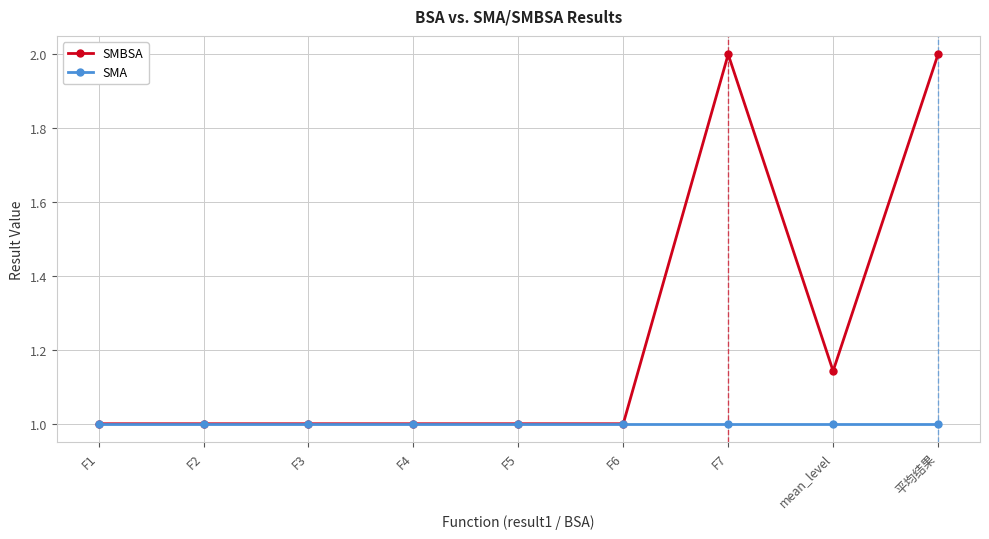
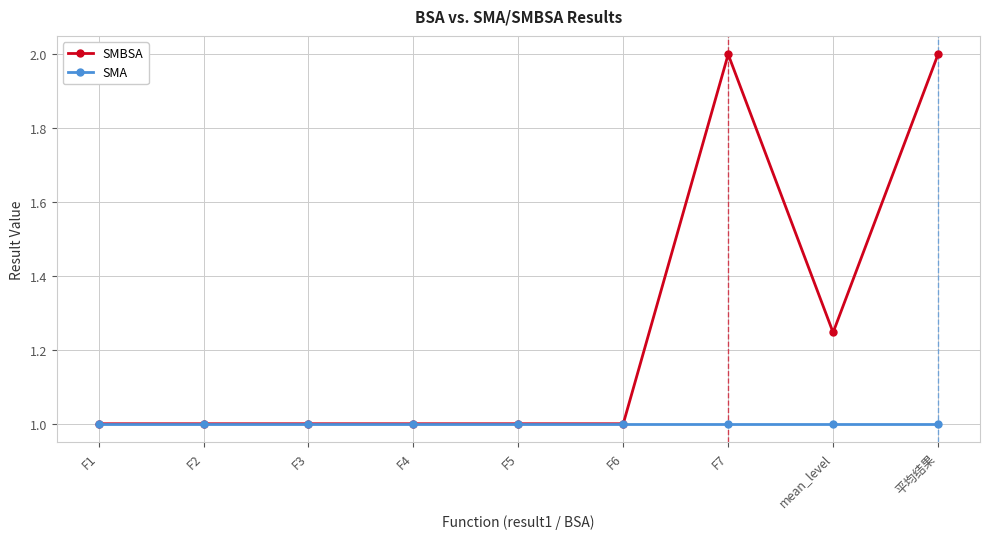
  {
    "SMBSA": {
      "F7": 2.00,
-     "mean_level": 1.14,
+     "mean_level": 1.25,
      "平均结果": 2.00
    },
    "SMA": {
      "F7": 1.00,
      "mean_level": 1.00,
      "平均结果": 1.00
    }
  }
